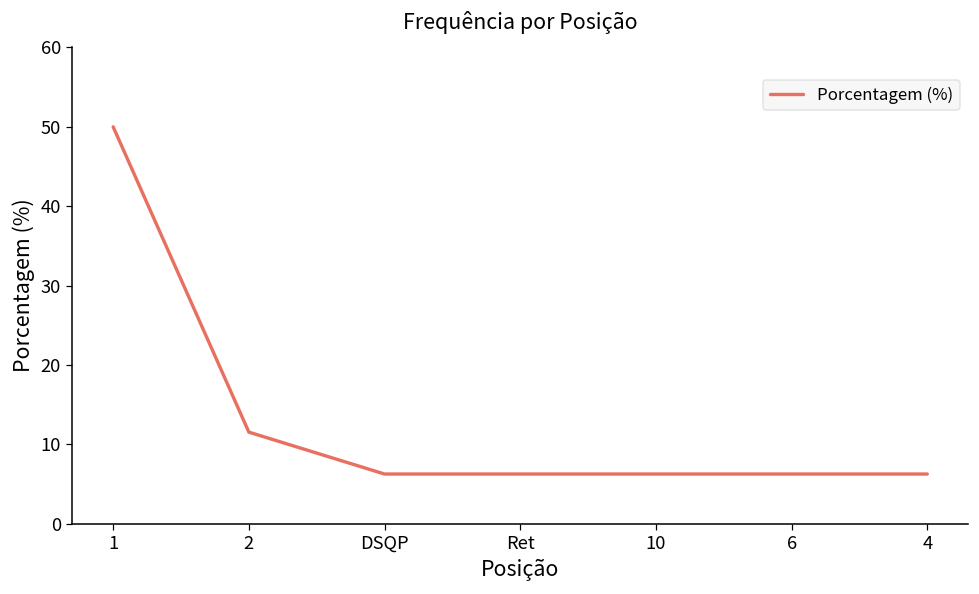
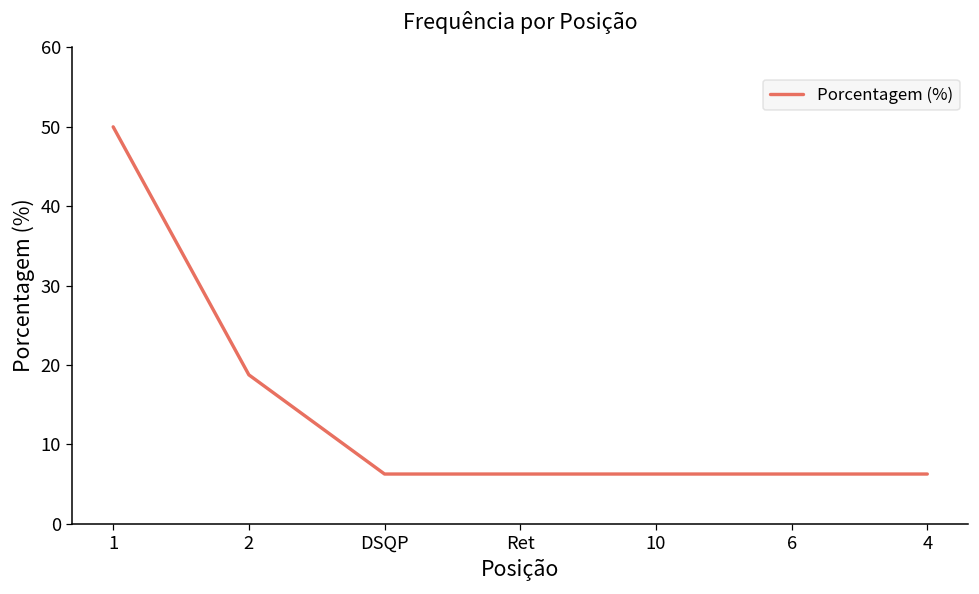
  {
    "1": 50,
-   "2": 12,
+   "2": 19,
    "DSQP": 6,
    "Ret": 6,
    "10": 6,
    "6": 6,
    "4": 6
  }
